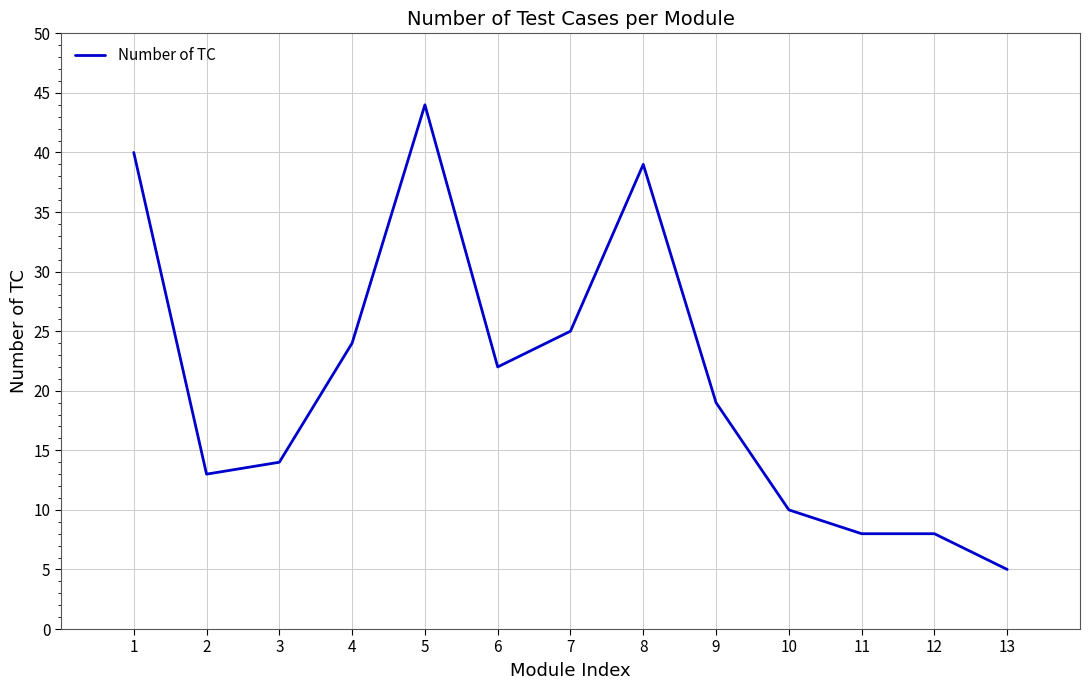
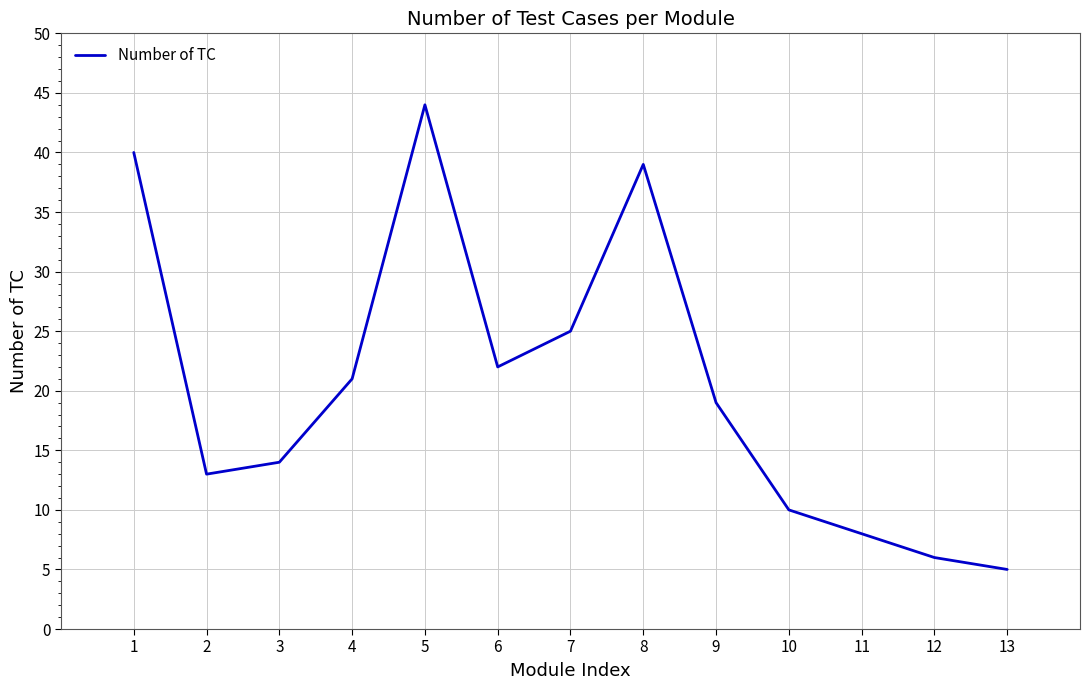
  {
    "1": 40,
    "2": 13,
    "3": 14,
-   "4": 24,
+   "4": 21,
    "5": 44,
    "6": 22,
    "7": 25,
    "8": 39,
    "9": 19,
    "10": 10,
    "11": 8,
-   "12": 8,
+   "12": 6,
    "13": 5
  }
